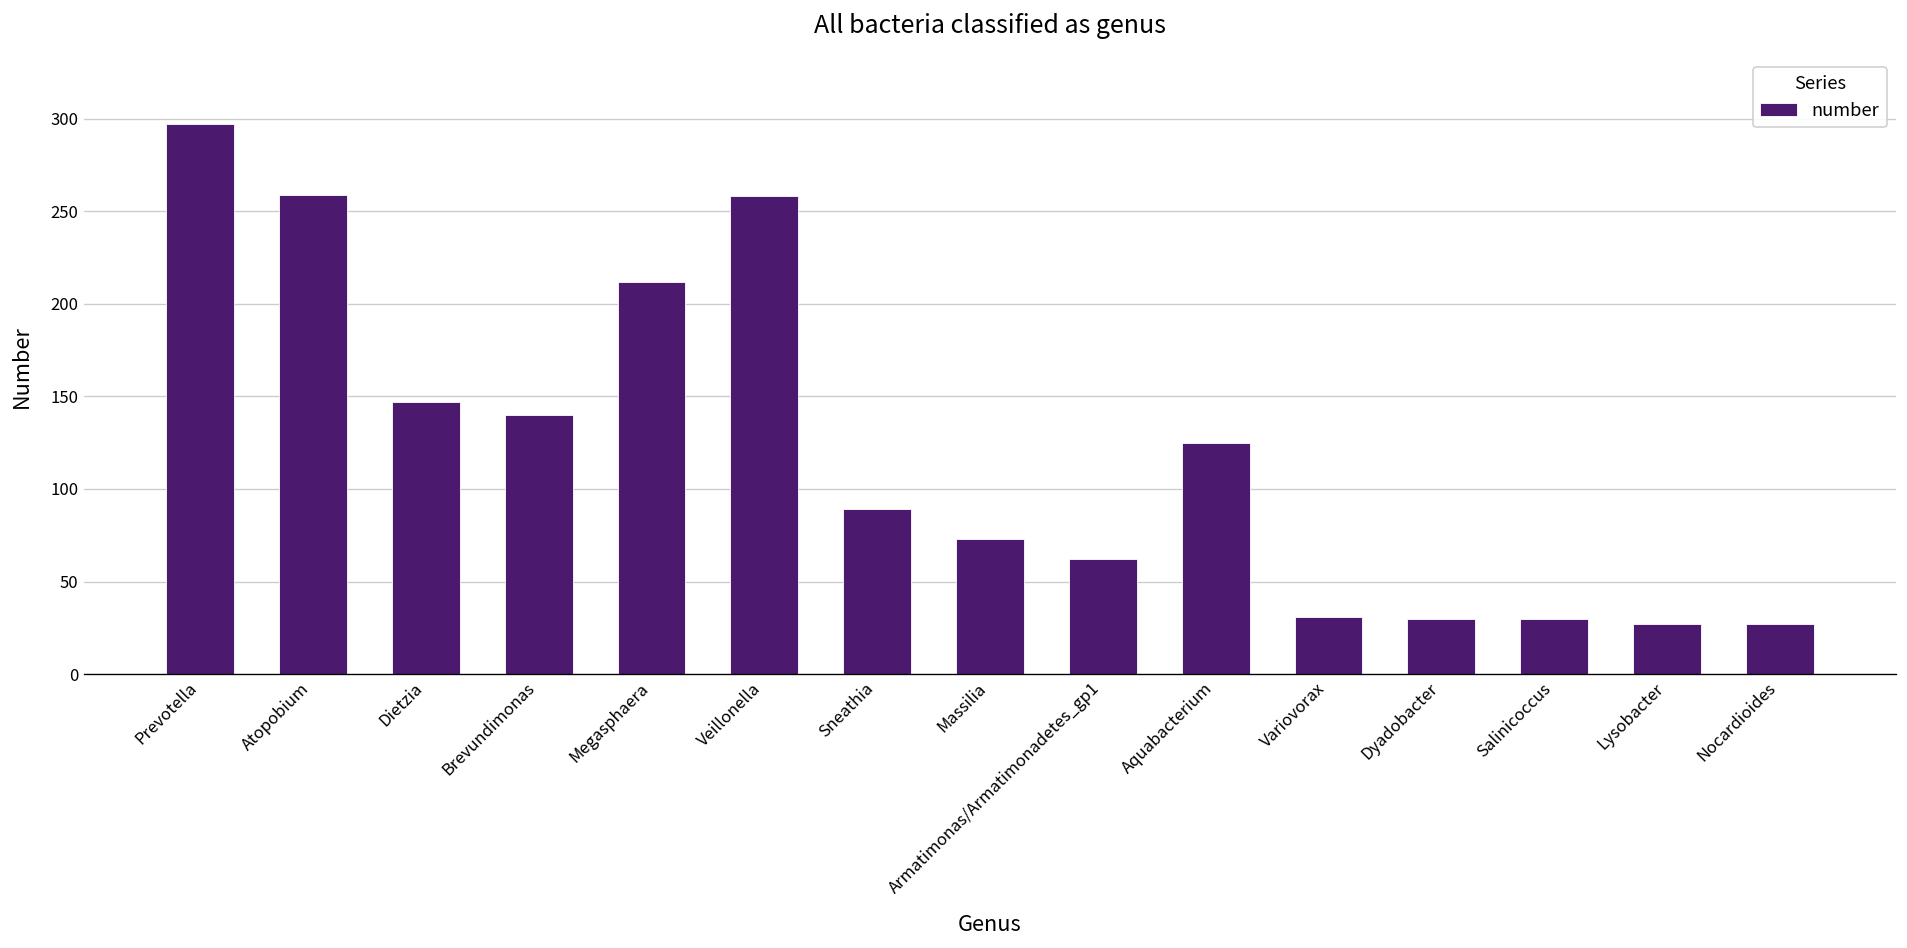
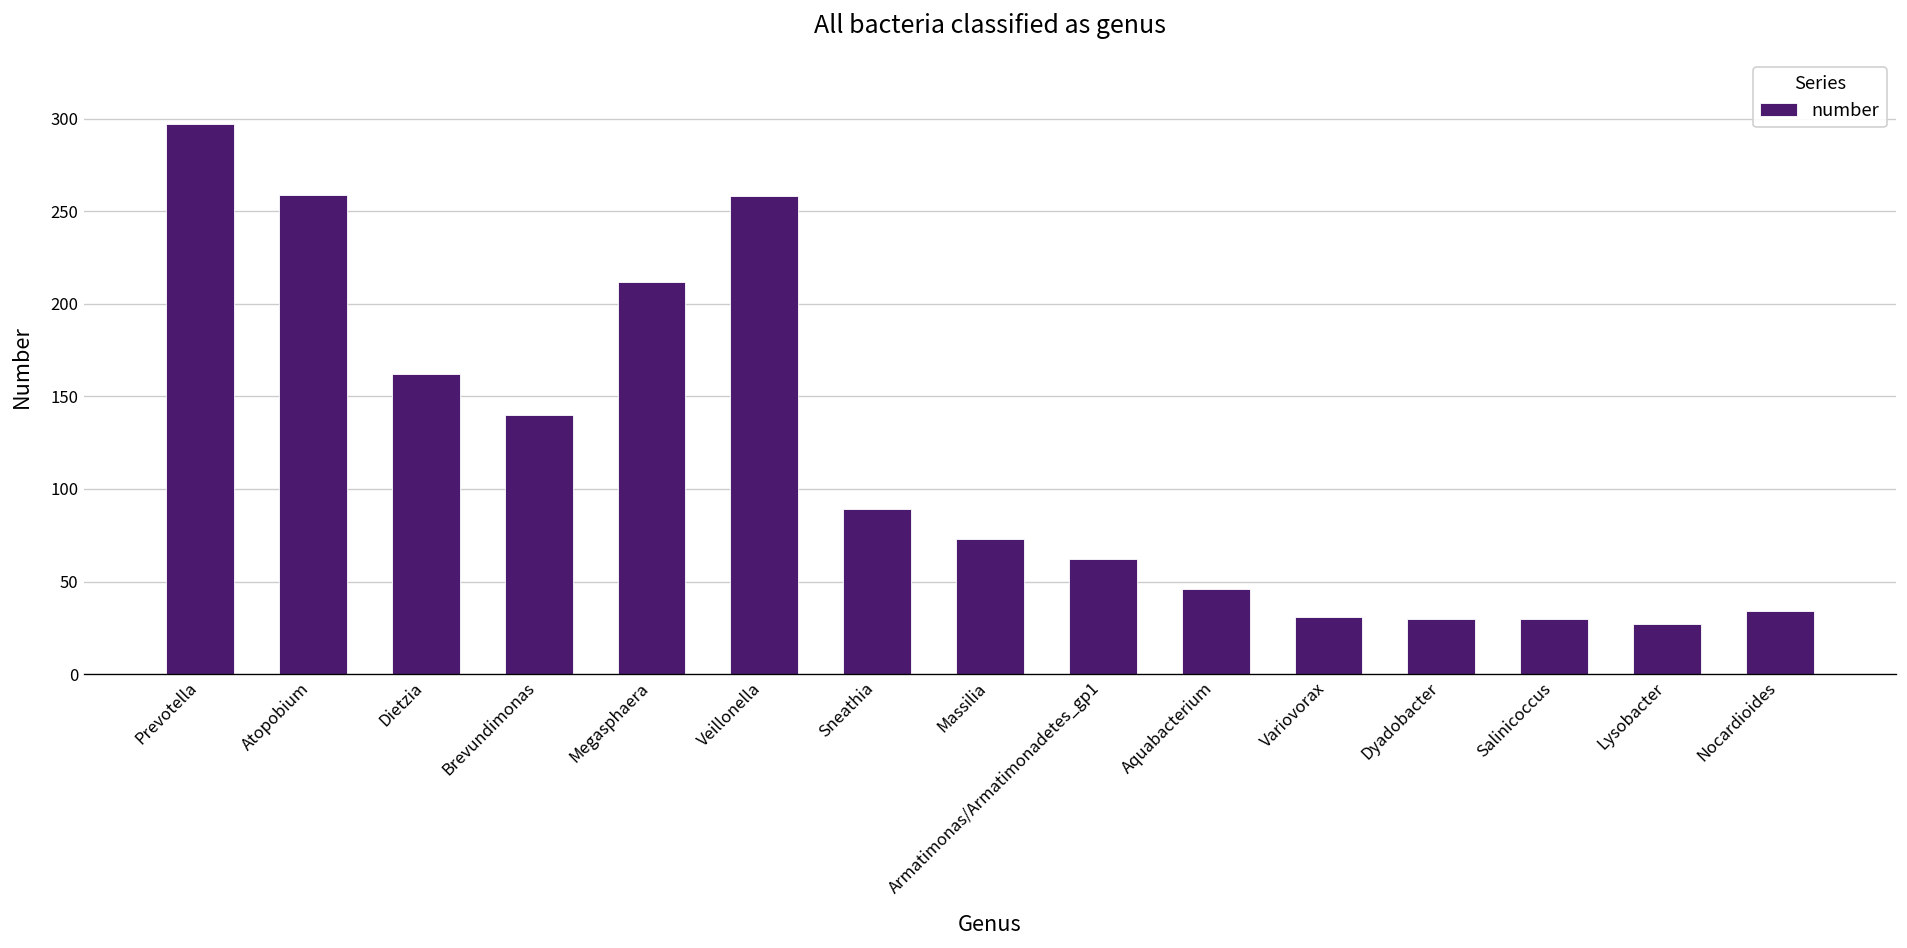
  {
    "Prevotella": 297,
    "Atopobium": 259,
-   "Dietzia": 147,
+   "Dietzia": 162,
    "Brevundimonas": 140,
    "Megasphaera": 212,
    "Veillonella": 258,
    "Sneathia": 89,
    "Massilia": 73,
    "Armatimonas/Armatimonadetes_gp1": 62,
-   "Aquabacterium": 125,
+   "Aquabacterium": 46,
    "Variovorax": 31,
    "Dyadobacter": 30,
    "Salinicoccus": 30,
    "Lysobacter": 27,
-   "Nocardioides": 27
+   "Nocardioides": 34
  }
